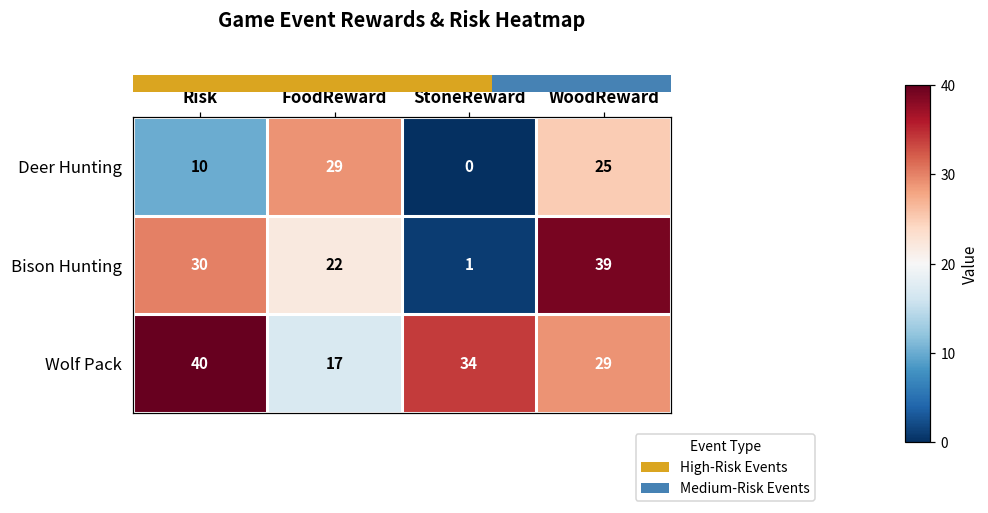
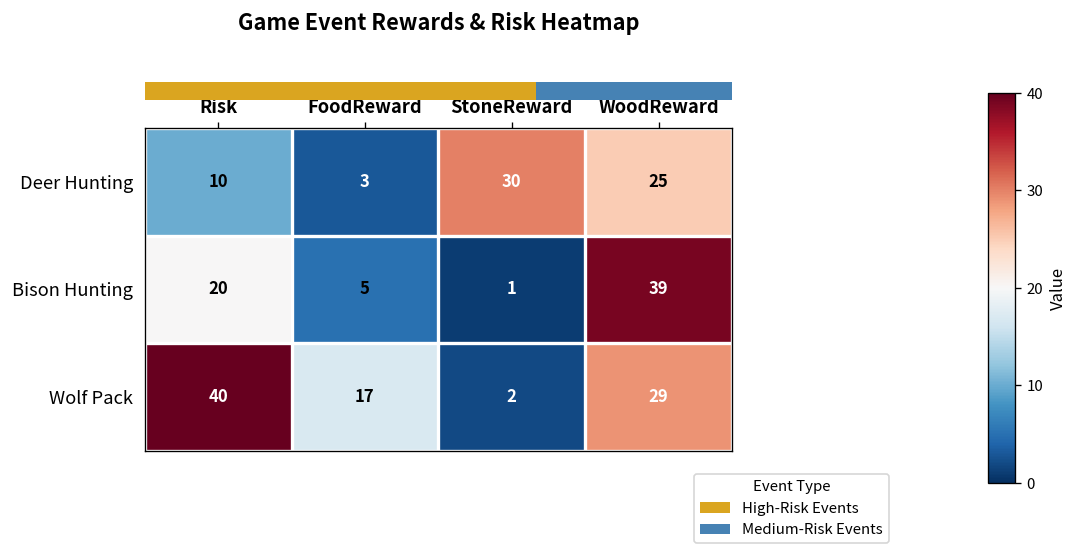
  {
    "Deer Hunting": {
      "Risk": 10,
-     "FoodReward": 29,
-     "StoneReward": 0,
+     "FoodReward": 3,
+     "StoneReward": 30,
      "WoodReward": 25
    },
    "Bison Hunting": {
-     "Risk": 30,
-     "FoodReward": 22,
+     "Risk": 20,
+     "FoodReward": 5,
      "StoneReward": 1,
      "WoodReward": 39
    },
    "Wolf Pack": {
      "Risk": 40,
      "FoodReward": 17,
-     "StoneReward": 34,
+     "StoneReward": 2,
      "WoodReward": 29
    }
  }
